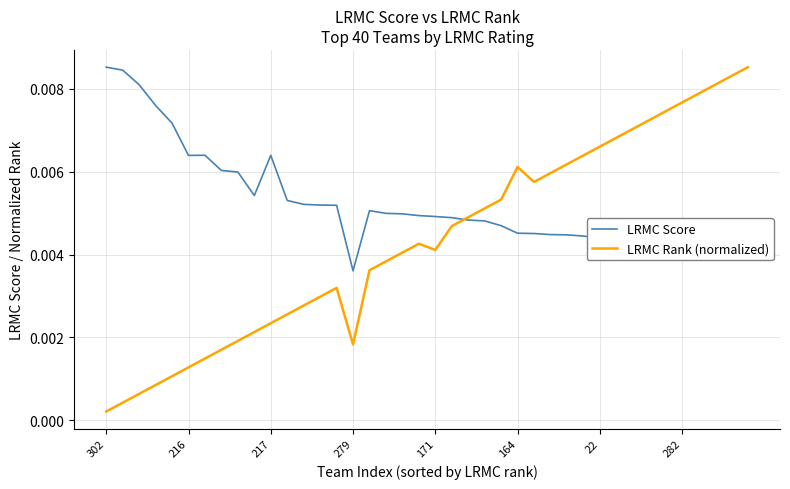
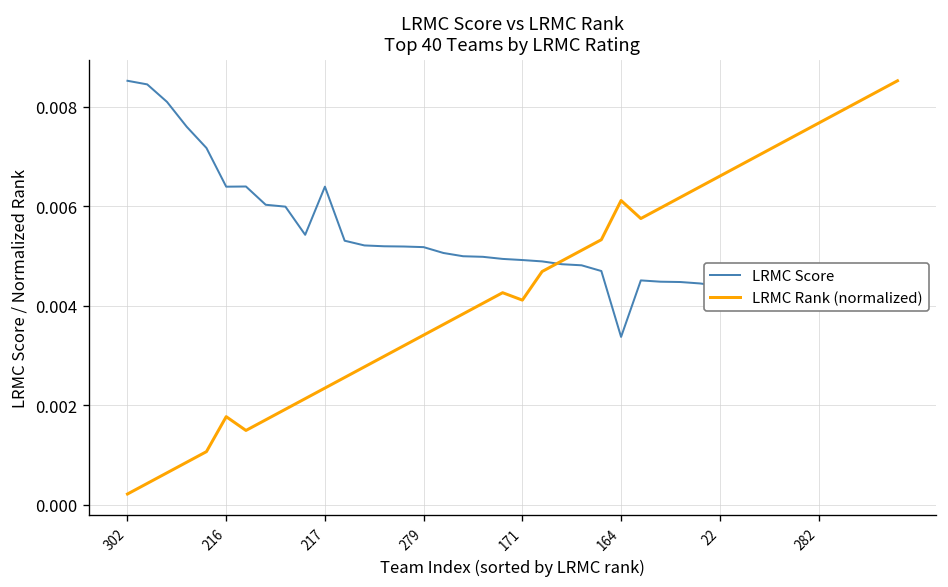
  {
    "LRMC Score": {
      "302": 0.0085,
      "216": 0.0064,
      "217": 0.0064,
-     "279": 0.0036,
+     "279": 0.0052,
      "171": 0.0049,
-     "164": 0.0045
+     "164": 0.0034
    },
    "LRMC Rank (normalized)": {
      "302": 0.0002,
-     "216": 0.0013,
+     "216": 0.0018,
      "217": 0.0023,
-     "279": 0.0018,
+     "279": 0.0034,
      "171": 0.0041,
      "164": 0.0061,
      "282": 0.0077
    }
  }
